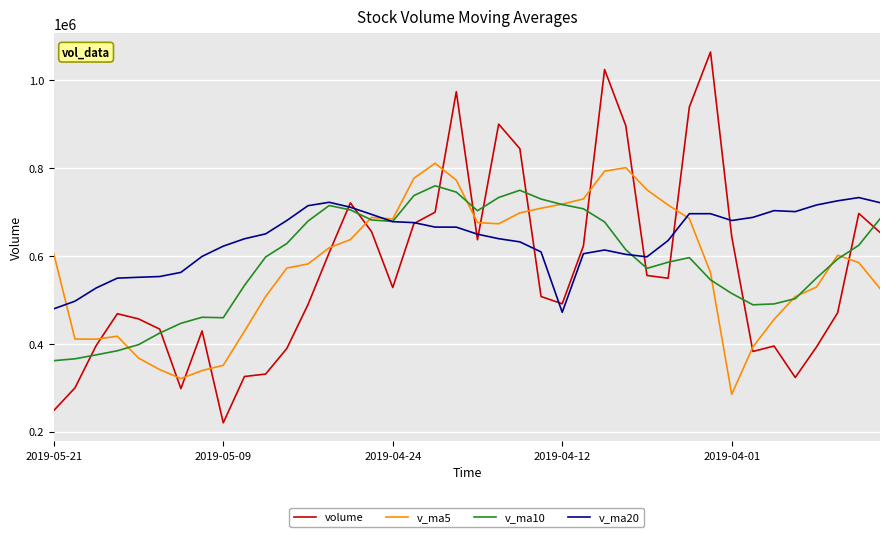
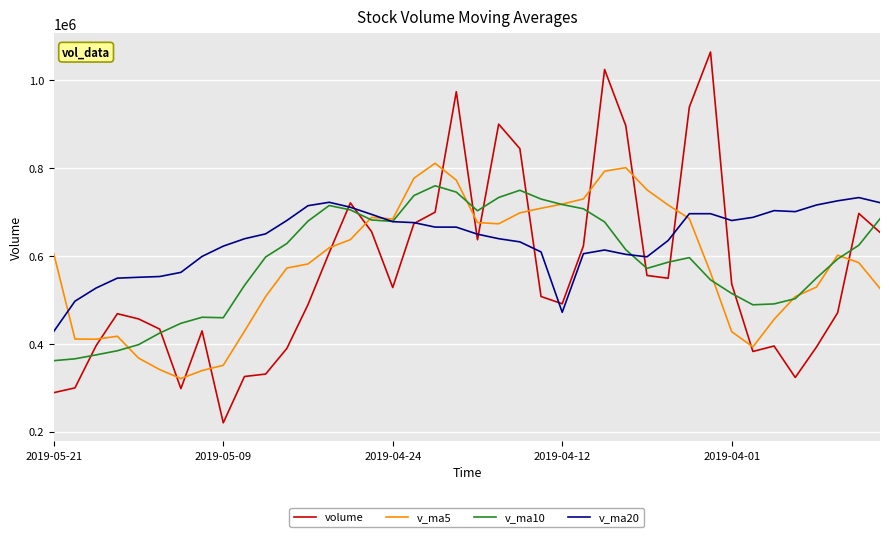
  {
    "volume": {
-     "2019-05-21": 250000,
+     "2019-05-21": 290000,
      "2019-05-09": 220000,
      "2019-04-24": 530000,
      "2019-04-12": 490000,
-     "2019-04-01": 640000
+     "2019-04-01": 540000
    },
    "v_ma5": {
      "2019-05-21": 610000,
      "2019-05-09": 350000,
-     "2019-04-01": 290000
+     "2019-04-01": 430000
    },
    "v_ma10": {
      "2019-05-21": 360000,
      "2019-05-09": 460000,
      "2019-04-01": 510000
    },
    "v_ma20": {
-     "2019-05-21": 480000,
+     "2019-05-21": 430000,
      "2019-05-09": 620000,
      "2019-04-12": 470000,
      "2019-04-01": 680000
    }
  }
